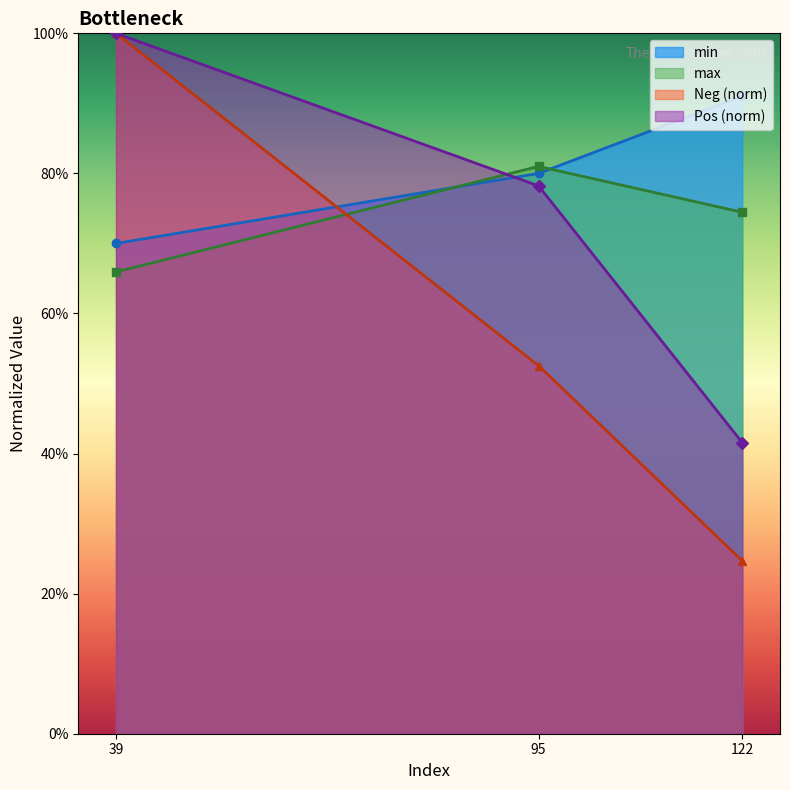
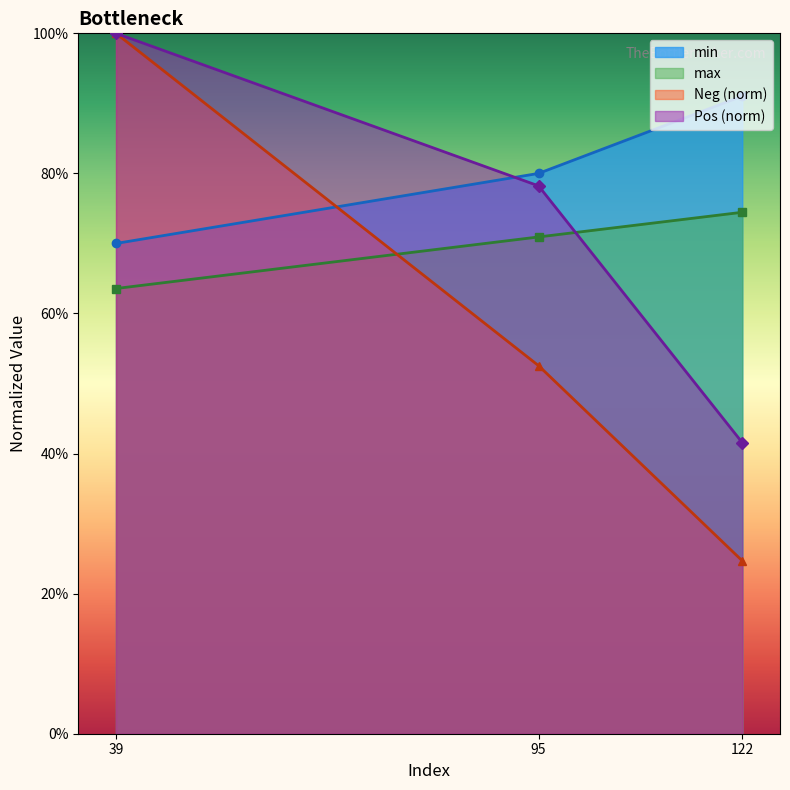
  {
    "min": {
      "39": "70%",
      "95": "80%"
    },
    "max": {
-     "39": "66%",
-     "95": "81%",
+     "39": "64%",
+     "95": "71%",
      "122": "74%"
    },
    "Neg (norm)": {
      "95": "53%",
      "122": "25%"
    },
    "Pos (norm)": {
      "95": "78%",
      "122": "42%"
    }
  }
